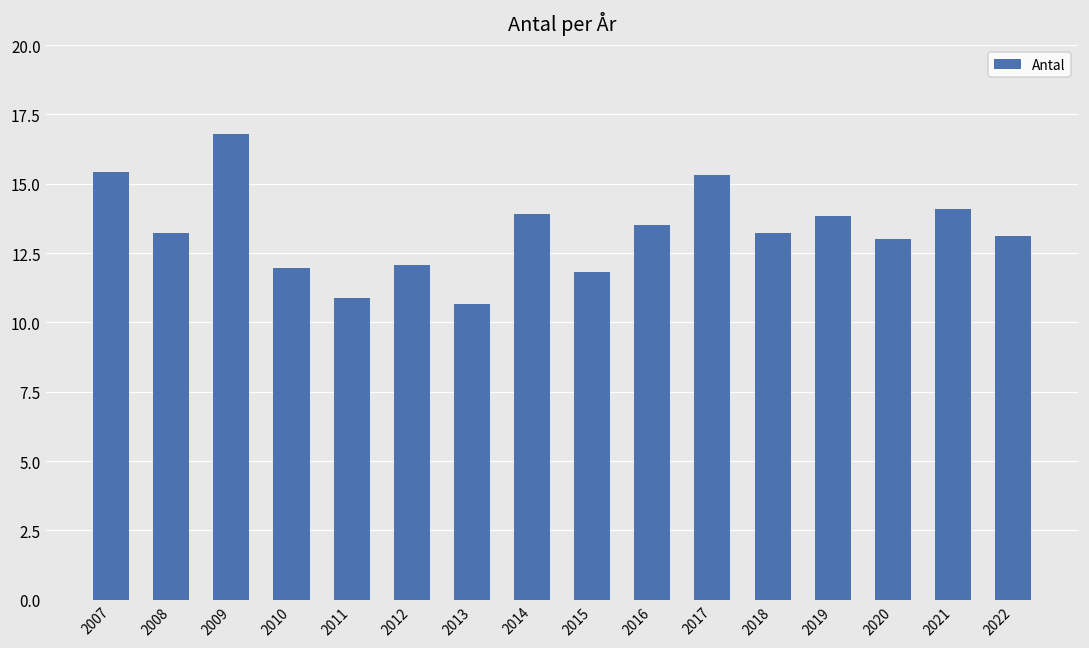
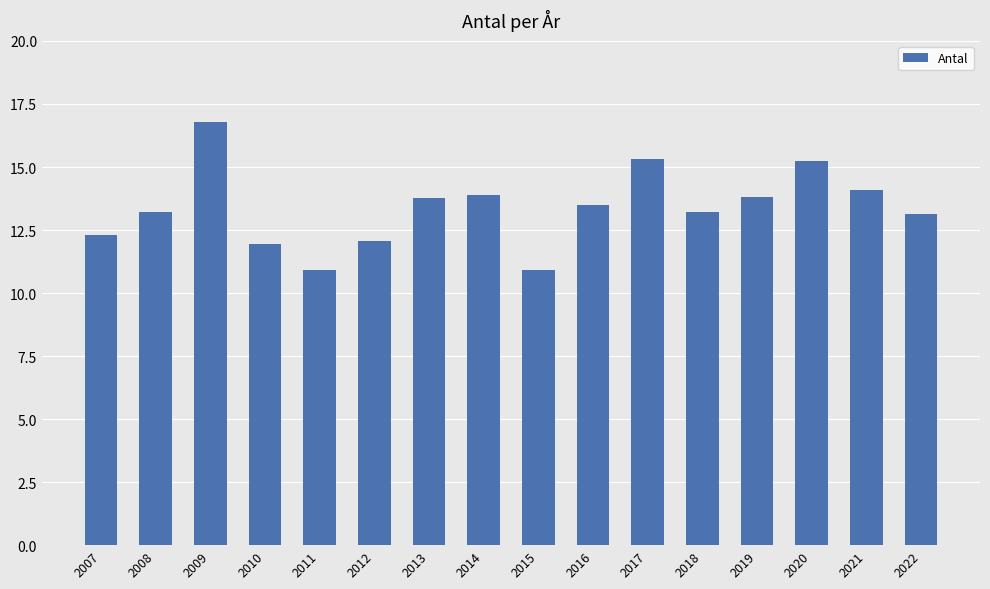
  {
-   "2007": 15.4,
+   "2007": 12.3,
    "2008": 13.2,
    "2009": 16.8,
    "2010": 12.0,
    "2011": 10.9,
    "2012": 12.1,
-   "2013": 10.7,
+   "2013": 13.8,
    "2014": 13.9,
-   "2015": 11.8,
+   "2015": 10.9,
    "2016": 13.5,
    "2017": 15.3,
    "2018": 13.2,
    "2019": 13.8,
-   "2020": 13.0,
+   "2020": 15.3,
    "2021": 14.1,
    "2022": 13.1
  }
